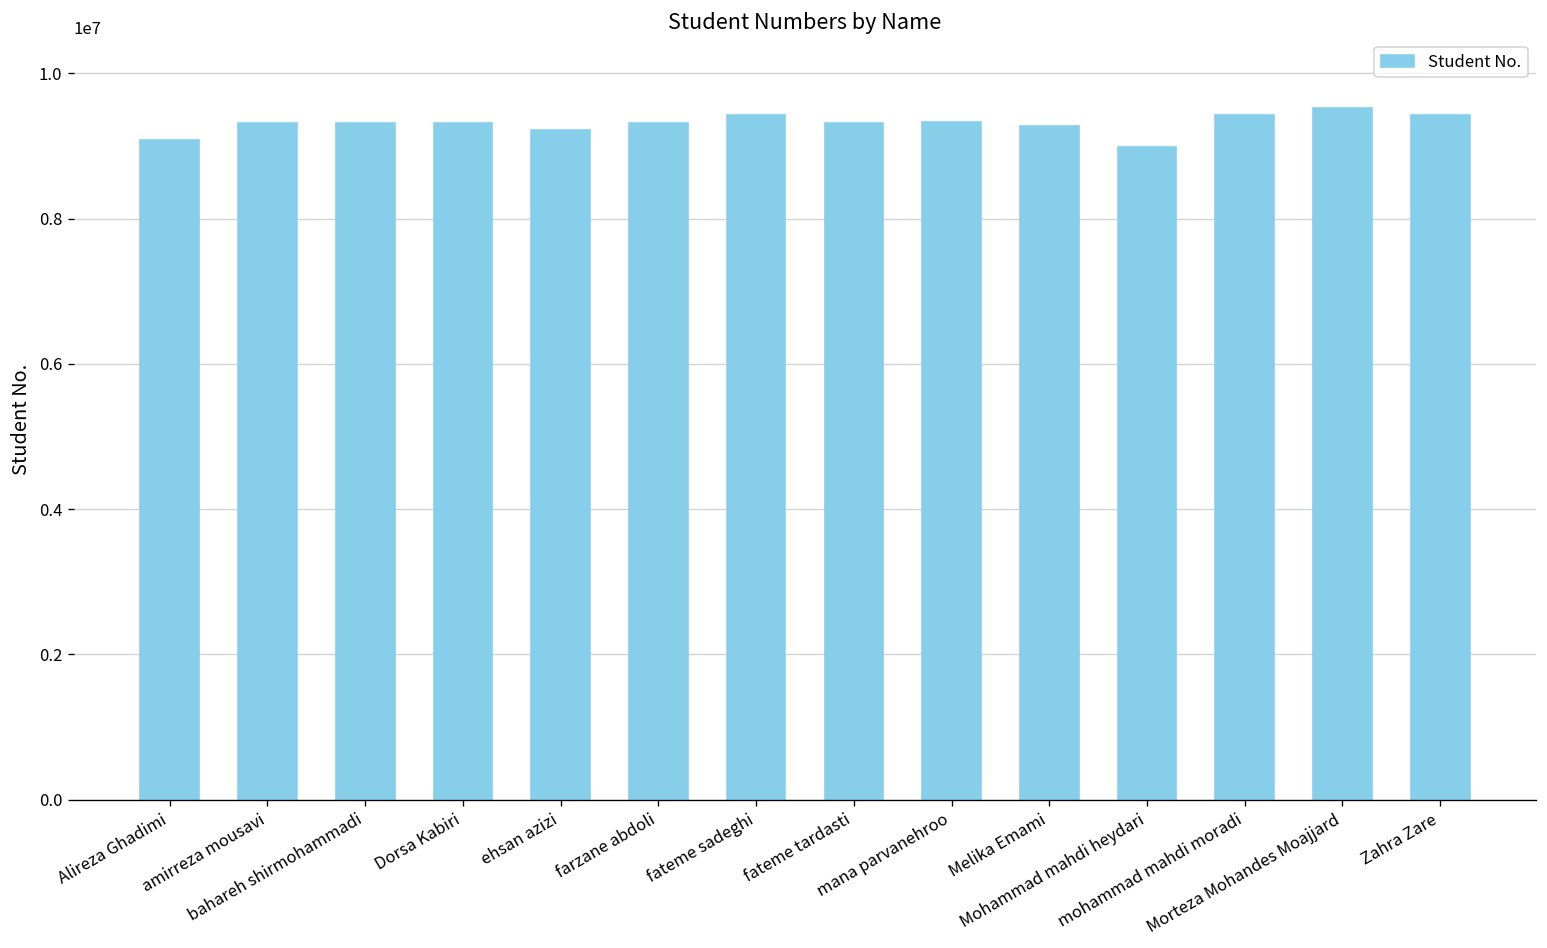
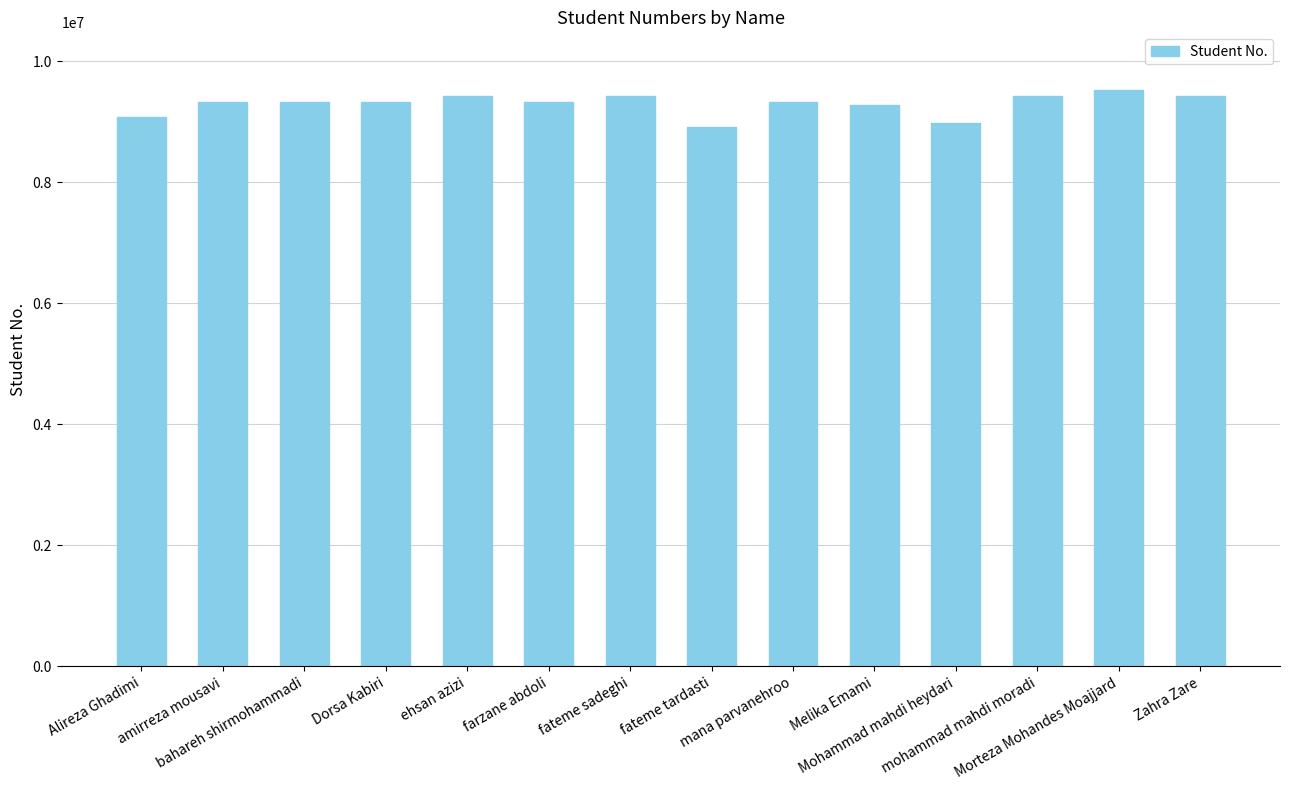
  {
    "Alireza Ghadimi": 9100000,
    "amirreza mousavi": 9300000,
    "bahareh shirmohammadi": 9300000,
    "Dorsa Kabiri": 9300000,
-   "ehsan azizi": 9200000,
+   "ehsan azizi": 9400000,
    "farzane abdoli": 9300000,
    "fateme sadeghi": 9400000,
-   "fateme tardasti": 9300000,
+   "fateme tardasti": 8900000,
    "mana parvanehroo": 9300000,
    "Melika Emami": 9300000,
    "Mohammad mahdi heydari": 9000000,
    "mohammad mahdi moradi": 9400000,
    "Morteza Mohandes Moajjard": 9500000,
    "Zahra Zare": 9400000
  }
